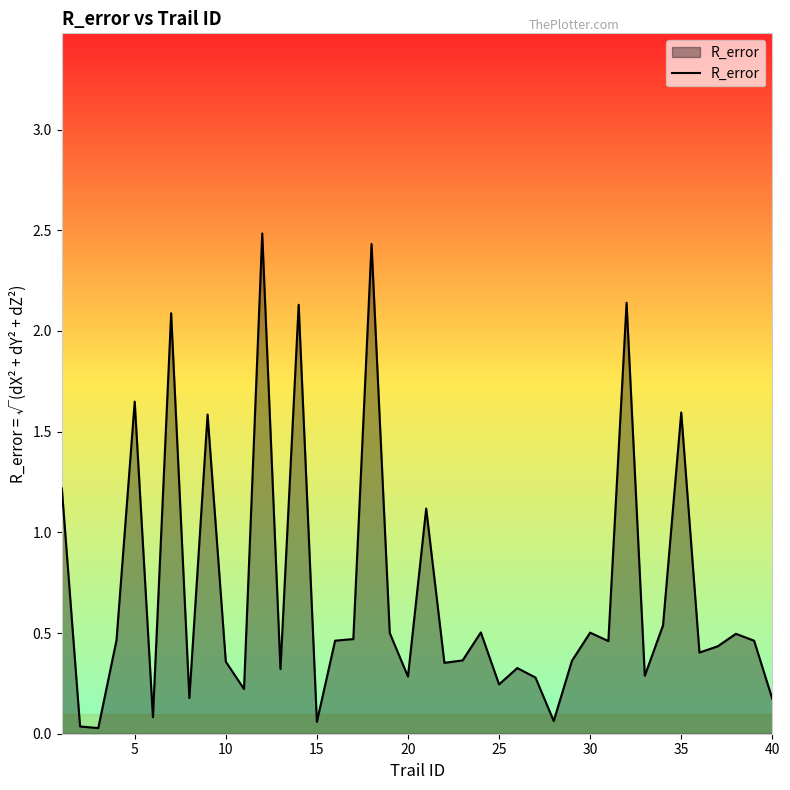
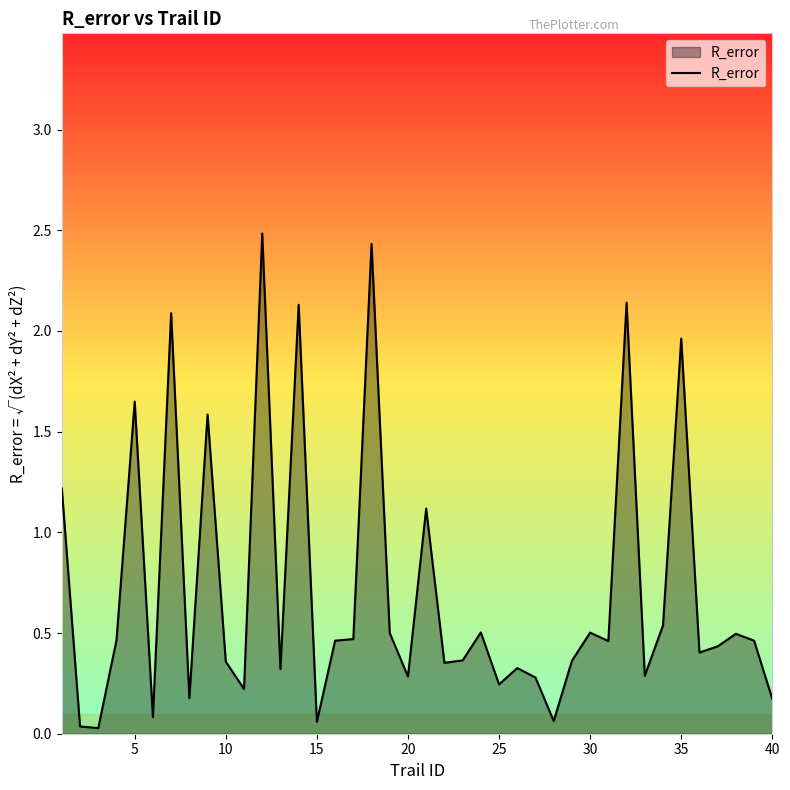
  {
    "5": 1.65,
    "10": 0.36,
    "20": 0.28,
    "25": 0.25,
    "30": 0.50,
-   "35": 1.60,
+   "35": 1.96,
    "40": 0.17
  }
